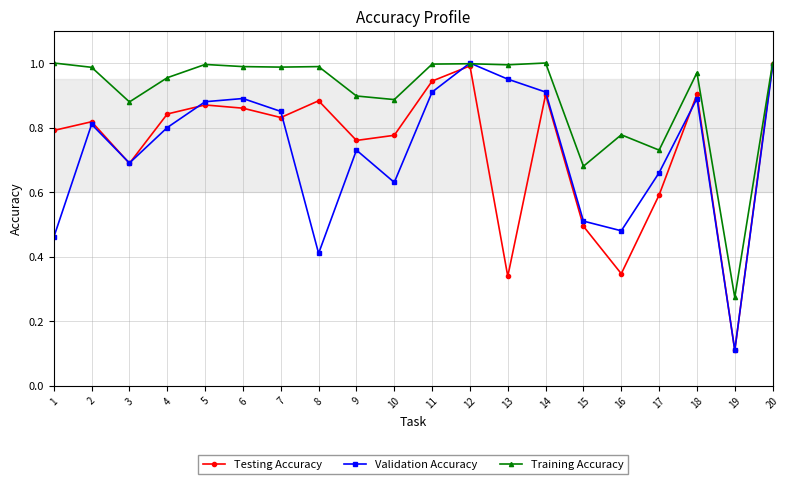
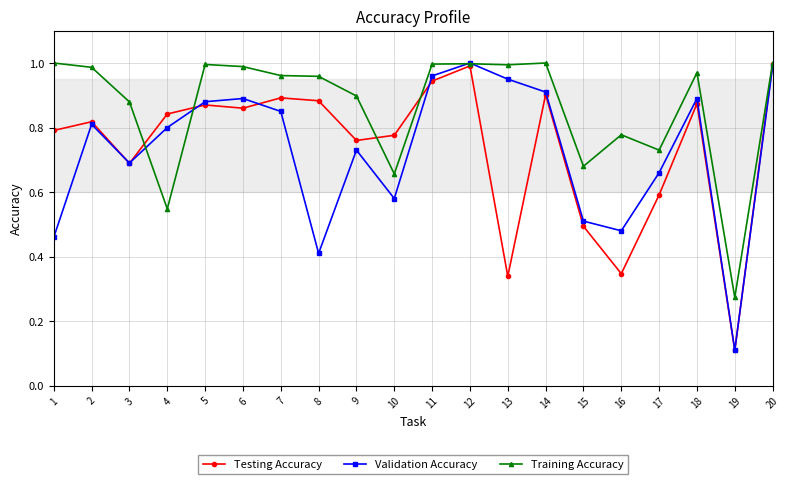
  {
    "Testing Accuracy": {
      "1": 0.79,
      "2": 0.82,
      "4": 0.84,
      "5": 0.87,
      "6": 0.86,
-     "7": 0.83,
+     "7": 0.89,
      "8": 0.88,
      "9": 0.76,
      "10": 0.78,
      "11": 0.94,
      "13": 0.34,
      "14": 0.90,
      "15": 0.49,
      "16": 0.35,
      "17": 0.59,
-     "18": 0.90
+     "18": 0.87
    },
    "Validation Accuracy": {
      "1": 0.46,
      "2": 0.81,
      "4": 0.80,
      "5": 0.88,
      "6": 0.89,
      "7": 0.85,
      "8": 0.41,
      "9": 0.73,
-     "10": 0.63,
-     "11": 0.91,
+     "10": 0.58,
+     "11": 0.96,
      "13": 0.95,
      "14": 0.91,
      "15": 0.51,
      "16": 0.48,
      "17": 0.66,
      "18": 0.89,
      "20": 0.99
    },
    "Training Accuracy": {
      "1": 1.00,
      "2": 0.99,
      "3": 0.88,
-     "4": 0.95,
+     "4": 0.55,
      "5": 1.00,
      "6": 0.99,
-     "7": 0.99,
-     "8": 0.99,
+     "7": 0.96,
+     "8": 0.96,
      "9": 0.90,
-     "10": 0.89,
+     "10": 0.66,
      "11": 1.00,
      "13": 0.99,
      "14": 1.00,
      "15": 0.68,
      "16": 0.78,
      "17": 0.73,
      "18": 0.97,
      "19": 0.27
    }
  }
